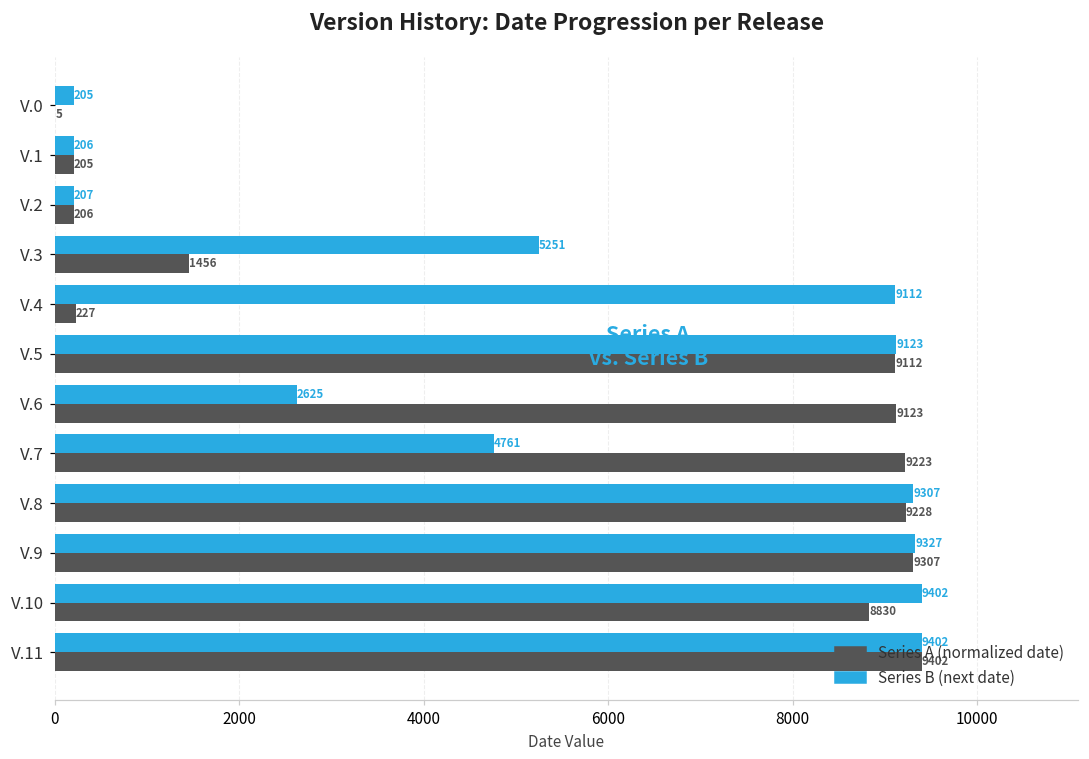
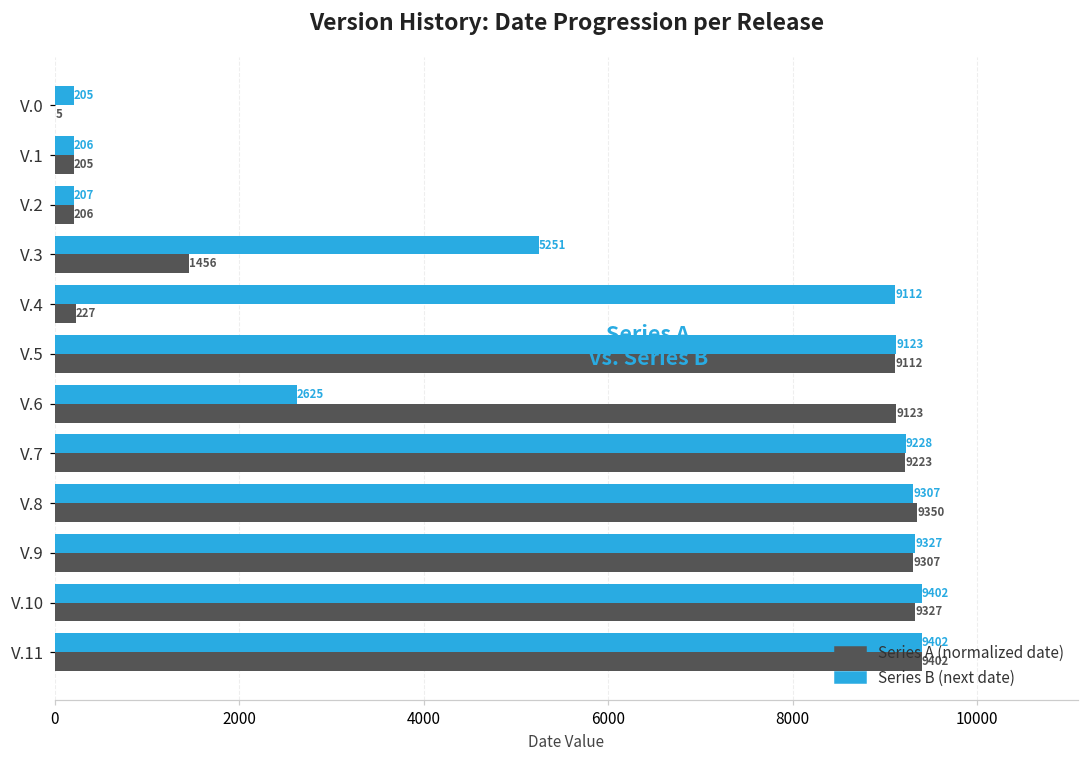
  {
    "Series A (normalized date)": {
      "V.0": 5,
      "V.1": 205,
      "V.2": 206,
      "V.3": 1456,
      "V.4": 227,
      "V.5": 9112,
      "V.6": 9123,
      "V.7": 9223,
-     "V.8": 9228,
+     "V.8": 9350,
      "V.9": 9307,
-     "V.10": 8830,
+     "V.10": 9327,
      "V.11": 9402
    },
    "Series B (next date)": {
      "V.0": 205,
      "V.1": 206,
      "V.2": 207,
      "V.3": 5251,
      "V.4": 9112,
      "V.5": 9123,
      "V.6": 2625,
-     "V.7": 4761,
+     "V.7": 9228,
      "V.8": 9307,
      "V.9": 9327,
      "V.10": 9402,
      "V.11": 9402
    }
  }
